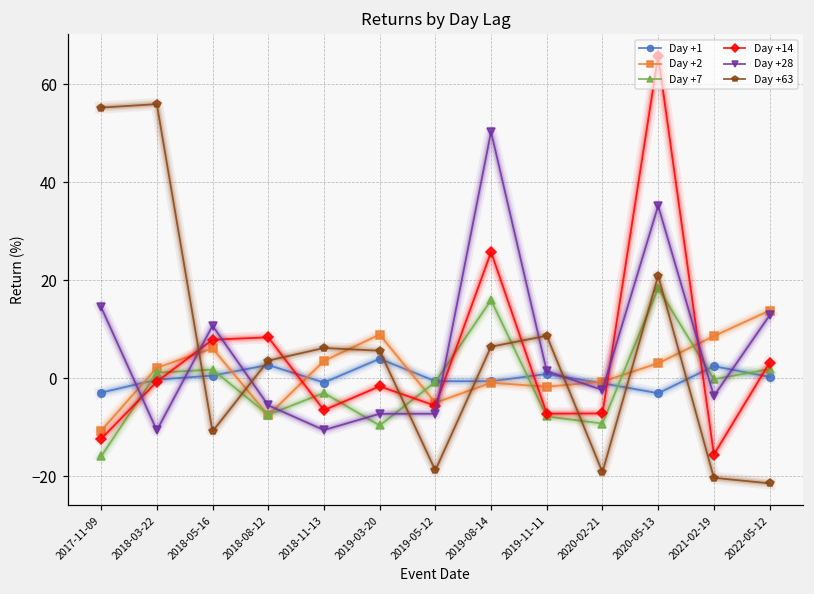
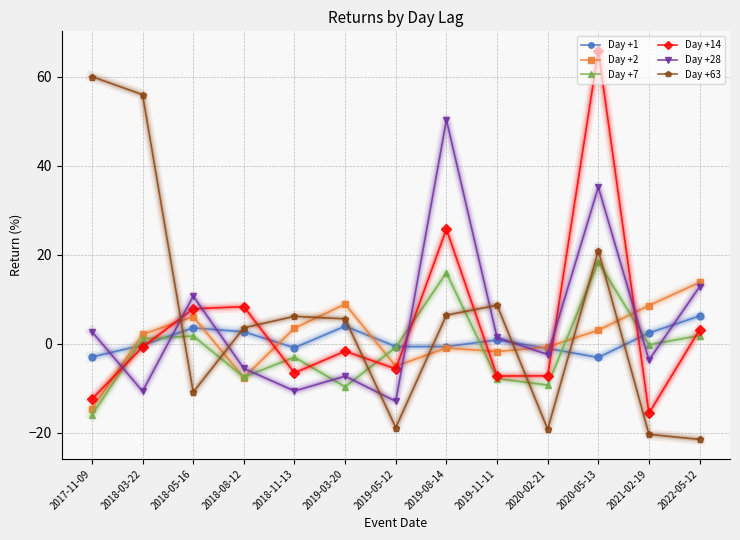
  {
    "Day +1": {
      "2017-11-09": -3,
-     "2018-05-16": 1,
+     "2018-05-16": 4,
      "2018-08-12": 3,
      "2018-11-13": -1,
      "2019-03-20": 4,
      "2019-11-11": 1,
      "2020-05-13": -3,
      "2021-02-19": 2,
-     "2022-05-12": 0
+     "2022-05-12": 6
    },
    "Day +2": {
-     "2017-11-09": -11,
+     "2017-11-09": -15,
      "2018-03-22": 2,
      "2018-05-16": 6,
      "2018-11-13": 4,
      "2019-03-20": 9,
      "2019-05-12": -5,
      "2019-11-11": -2,
      "2020-05-13": 3,
      "2021-02-19": 9,
      "2022-05-12": 14
    },
    "Day +7": {
      "2017-11-09": -16,
      "2018-03-22": 1,
      "2018-05-16": 2,
      "2018-11-13": -3,
      "2019-03-20": -10,
      "2019-08-14": 16,
      "2019-11-11": -8,
      "2020-02-21": -9,
      "2020-05-13": 18,
      "2021-02-19": 0,
      "2022-05-12": 2
    },
    "Day +14": {
      "2017-11-09": -12,
      "2018-05-16": 8,
      "2018-08-12": 8,
      "2018-11-13": -7,
      "2019-03-20": -2,
      "2019-05-12": -6,
      "2019-08-14": 26,
      "2019-11-11": -7,
      "2020-02-21": -7,
      "2021-02-19": -16,
      "2022-05-12": 3
    },
    "Day +28": {
-     "2017-11-09": 15,
+     "2017-11-09": 3,
      "2018-03-22": -11,
      "2018-05-16": 11,
      "2018-08-12": -6,
      "2018-11-13": -11,
      "2019-03-20": -7,
-     "2019-05-12": -7,
+     "2019-05-12": -13,
      "2019-08-14": 50,
      "2019-11-11": 1,
      "2020-02-21": -2,
      "2020-05-13": 35,
      "2021-02-19": -4,
      "2022-05-12": 13
    },
    "Day +63": {
-     "2017-11-09": 55,
+     "2017-11-09": 60,
      "2018-03-22": 56,
      "2018-05-16": -11,
      "2018-08-12": 4,
      "2018-11-13": 6,
      "2019-03-20": 6,
      "2019-05-12": -19,
      "2019-08-14": 6,
      "2019-11-11": 9,
      "2020-02-21": -19,
      "2020-05-13": 21,
      "2021-02-19": -20,
      "2022-05-12": -21
    }
  }
